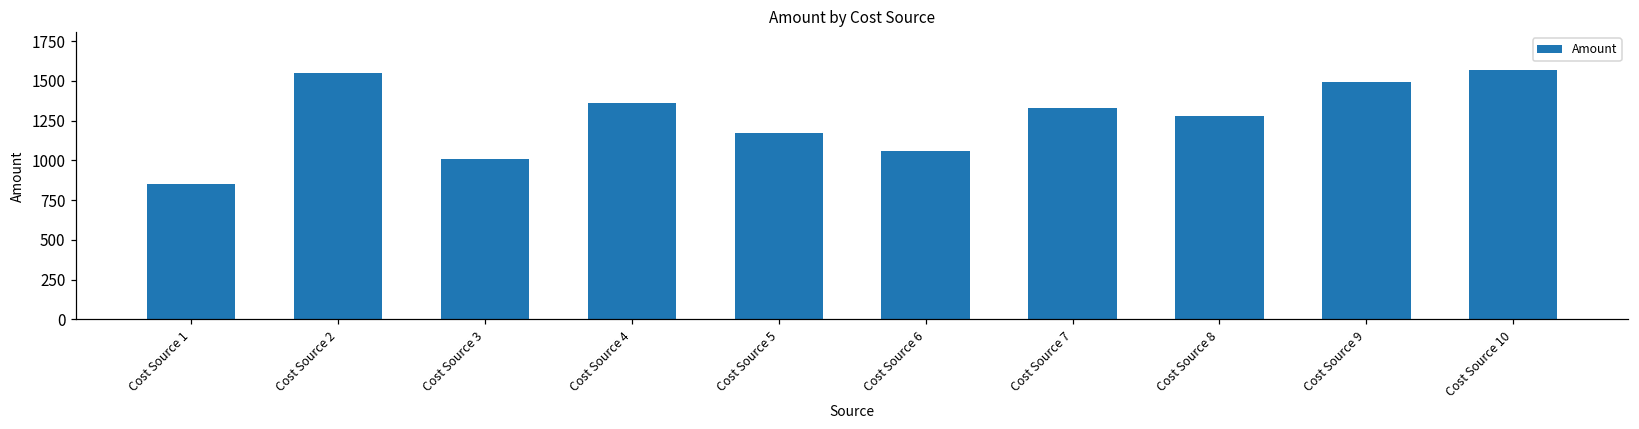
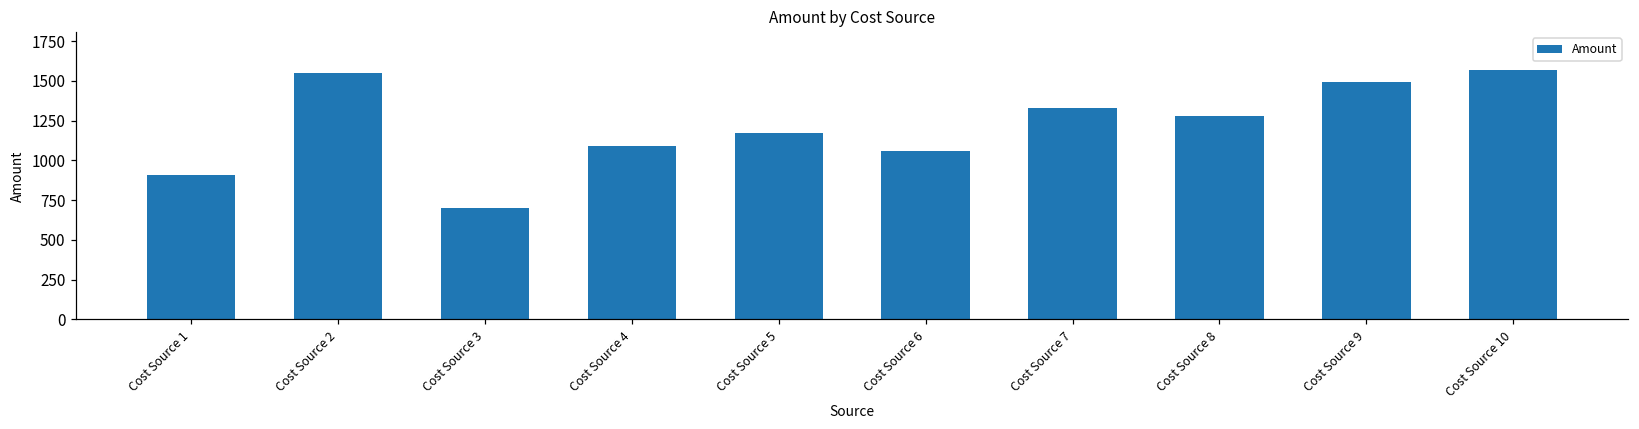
  {
-   "Cost Source 1": 850,
+   "Cost Source 1": 910,
    "Cost Source 2": 1550,
-   "Cost Source 3": 1010,
-   "Cost Source 4": 1360,
+   "Cost Source 3": 700,
+   "Cost Source 4": 1090,
    "Cost Source 5": 1170,
    "Cost Source 6": 1060,
    "Cost Source 7": 1330,
    "Cost Source 8": 1280,
    "Cost Source 9": 1490,
    "Cost Source 10": 1570
  }
